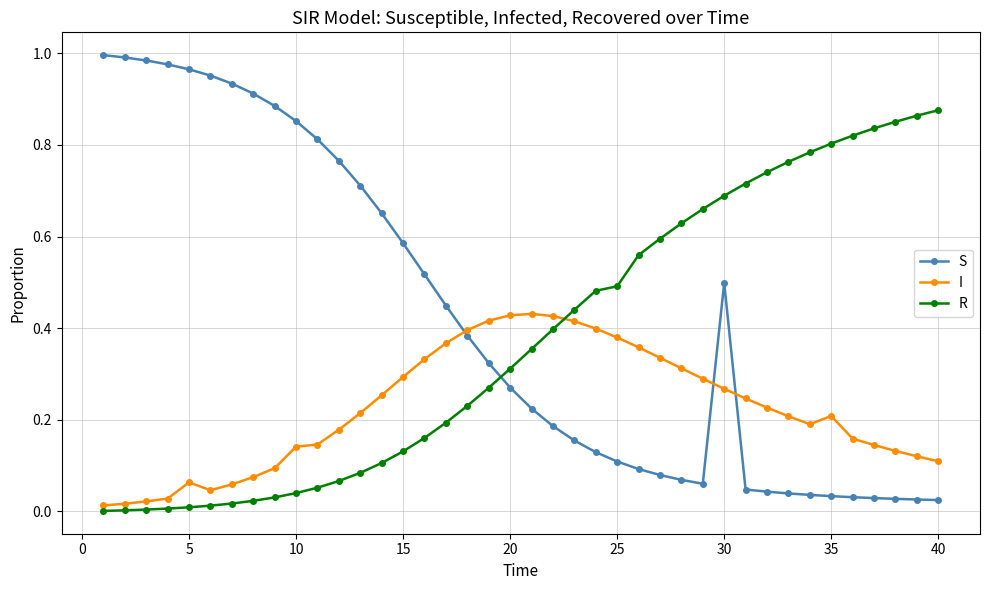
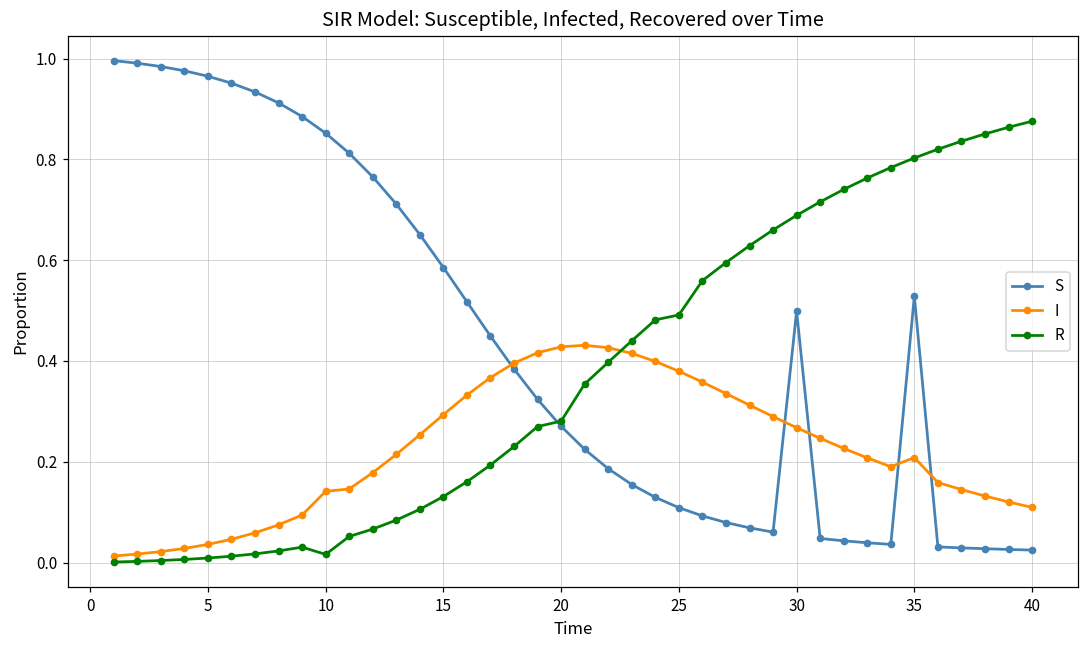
  {
    "S": {
      "5": 0.97,
      "10": 0.85,
      "15": 0.59,
      "20": 0.27,
      "25": 0.11,
      "30": 0.50,
-     "35": 0.03,
+     "35": 0.53,
      "40": 0.02
    },
    "I": {
-     "5": 0.06,
+     "5": 0.04,
      "10": 0.14,
      "15": 0.29,
      "20": 0.43,
      "25": 0.38,
      "30": 0.27,
      "35": 0.21,
      "40": 0.11
    },
    "R": {
      "5": 0.01,
-     "10": 0.04,
+     "10": 0.02,
      "15": 0.13,
-     "20": 0.31,
+     "20": 0.28,
      "25": 0.49,
      "30": 0.69,
      "35": 0.80,
      "40": 0.88
    }
  }
